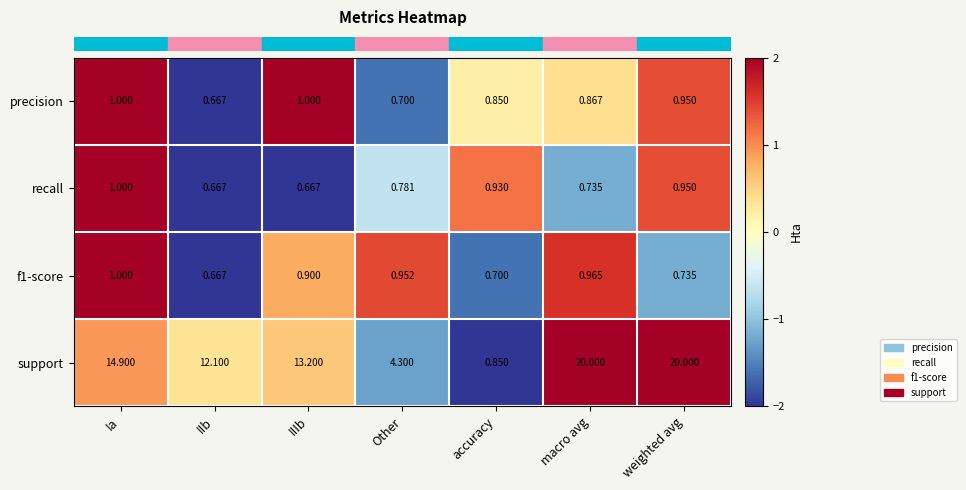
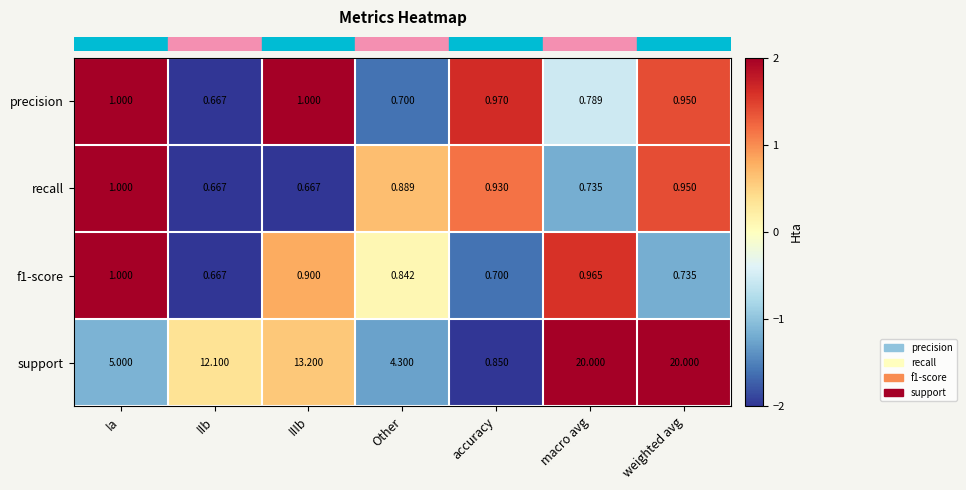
  {
    "precision": {
      "Ia": 1.000,
      "IIb": 0.667,
      "IIIb": 1.000,
      "Other": 0.700,
-     "accuracy": 0.850,
-     "macro avg": 0.867,
+     "accuracy": 0.970,
+     "macro avg": 0.789,
      "weighted avg": 0.950
    },
    "recall": {
      "Ia": 1.000,
      "IIb": 0.667,
      "IIIb": 0.667,
-     "Other": 0.781,
+     "Other": 0.889,
      "accuracy": 0.930,
      "macro avg": 0.735,
      "weighted avg": 0.950
    },
    "f1-score": {
      "Ia": 1.000,
      "IIb": 0.667,
      "IIIb": 0.900,
-     "Other": 0.952,
+     "Other": 0.842,
      "accuracy": 0.700,
      "macro avg": 0.965,
      "weighted avg": 0.735
    },
    "support": {
-     "Ia": 14.900,
+     "Ia": 5.000,
      "IIb": 12.100,
      "IIIb": 13.200,
      "Other": 4.300,
      "accuracy": 0.850,
      "macro avg": 20.000,
      "weighted avg": 20.000
    }
  }
